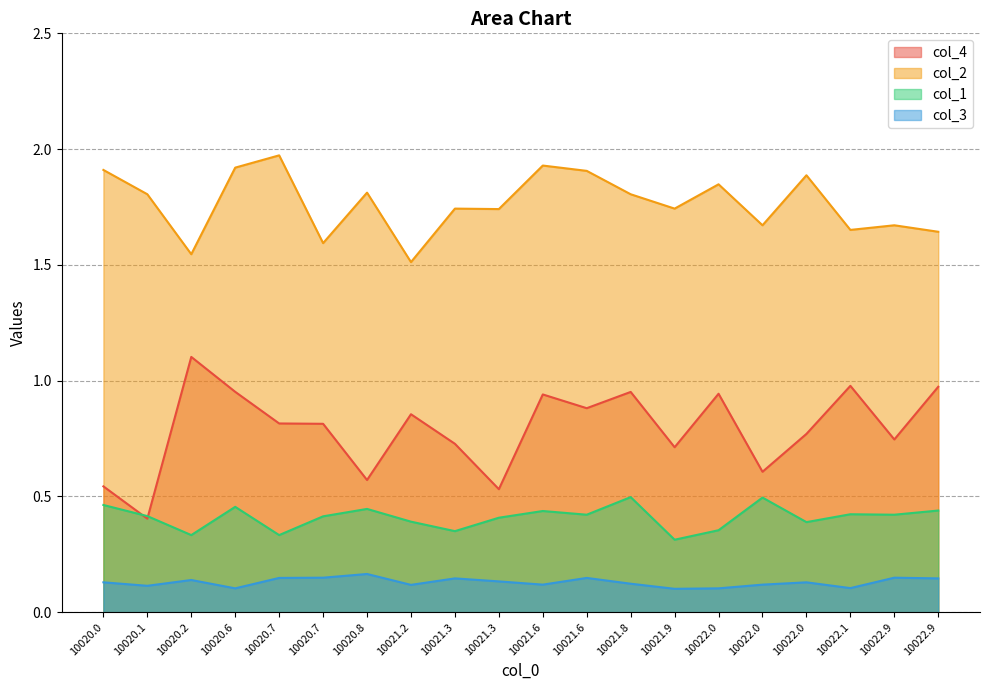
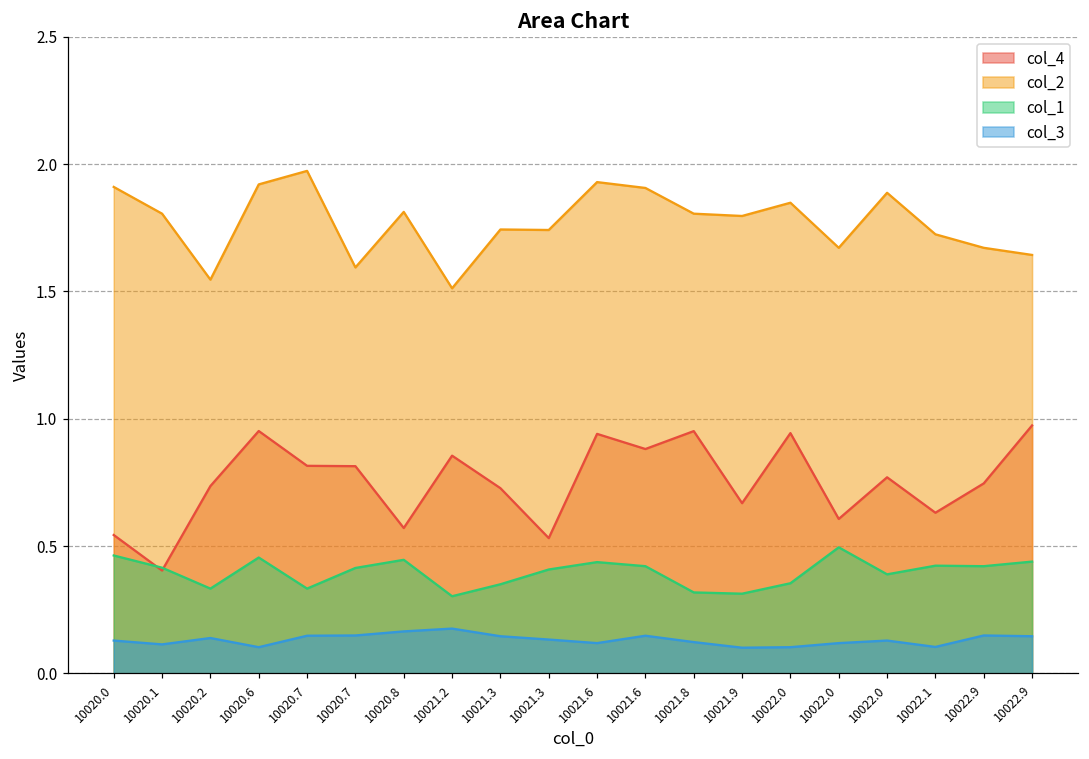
  {
    "col_4": {
      "10020.0": 0.54,
      "10020.1": 0.40,
-     "10020.2": 1.10,
+     "10020.2": 0.74,
      "10020.6": 0.95,
      "10020.8": 0.57,
      "10021.2": 0.85,
      "10021.8": 0.95,
-     "10021.9": 0.71,
-     "10022.1": 0.98
+     "10021.9": 0.67,
+     "10022.1": 0.63
    },
    "col_2": {
      "10020.0": 1.91,
      "10020.1": 1.81,
      "10020.2": 1.55,
      "10020.6": 1.92,
      "10020.8": 1.81,
      "10021.2": 1.51,
      "10021.8": 1.81,
-     "10021.9": 1.74,
-     "10022.1": 1.65
+     "10021.9": 1.80,
+     "10022.1": 1.72
    },
    "col_1": {
      "10020.0": 0.46,
      "10020.1": 0.42,
      "10020.2": 0.33,
      "10020.6": 0.46,
      "10020.8": 0.45,
-     "10021.2": 0.39,
-     "10021.8": 0.50,
+     "10021.2": 0.30,
+     "10021.8": 0.32,
      "10021.9": 0.31,
      "10022.1": 0.42
    },
    "col_3": {
      "10020.0": 0.13,
      "10020.1": 0.11,
      "10020.2": 0.14,
      "10020.6": 0.10,
      "10020.8": 0.17,
-     "10021.2": 0.12,
+     "10021.2": 0.18,
      "10021.8": 0.12,
      "10021.9": 0.10,
      "10022.1": 0.10
    }
  }
